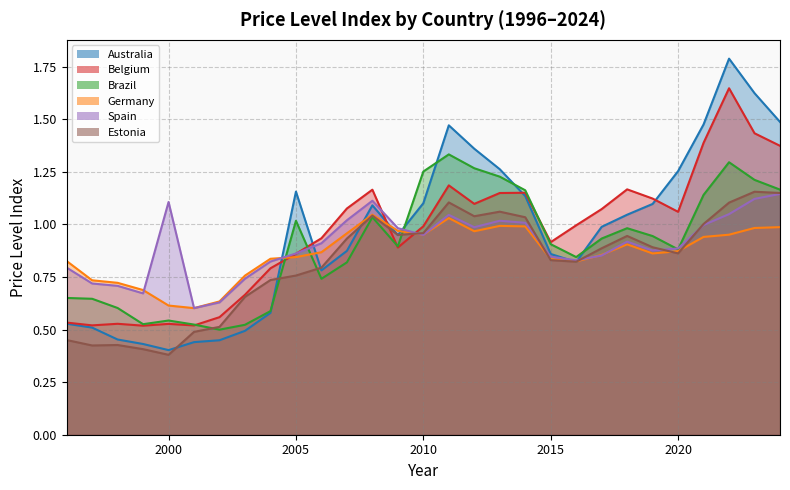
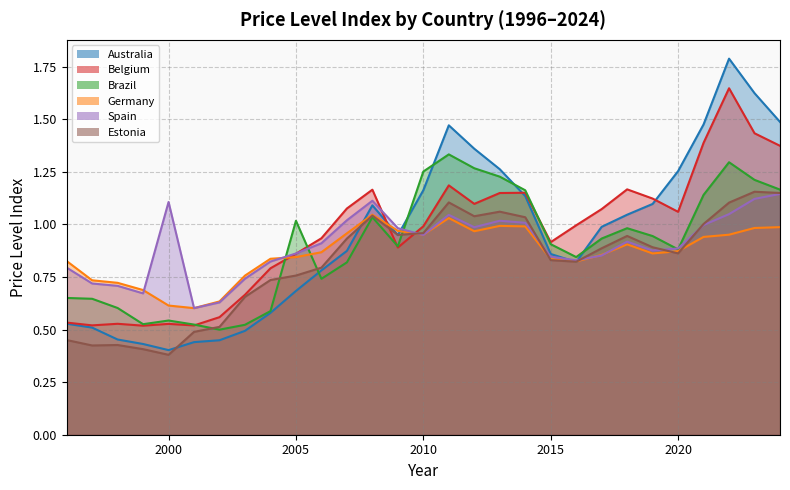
  {
    "Australia": {
      "2000": 0.40,
-     "2005": 1.16,
-     "2010": 1.10,
+     "2005": 0.68,
+     "2010": 1.16,
      "2015": 0.86,
      "2020": 1.25
    },
    "Brazil": {
      "2000": 0.54,
      "2005": 1.02,
      "2010": 1.25
    },
    "Spain": {
      "2000": 1.11
    }
  }
